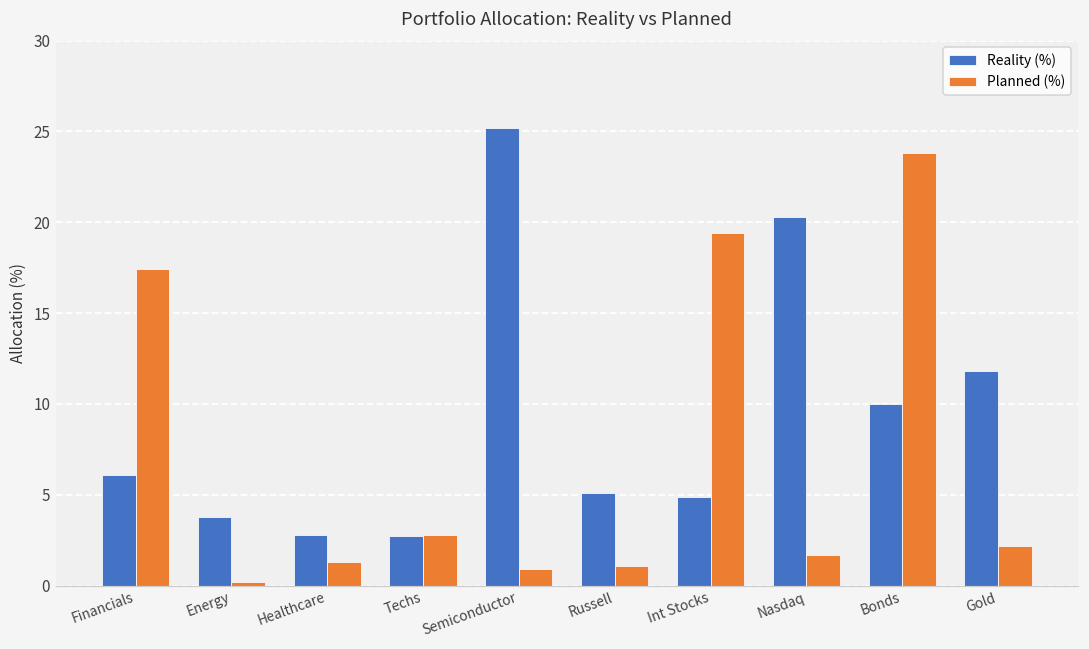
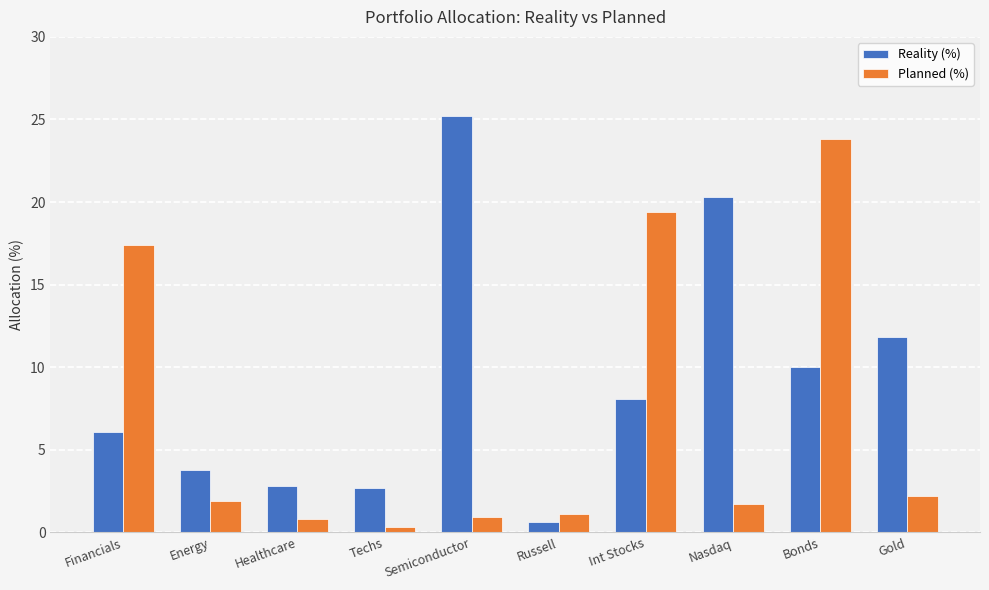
  {
    "Reality (%)": {
      "Financials": 6.1,
      "Energy": 3.8,
      "Healthcare": 2.8,
      "Techs": 2.7,
      "Semiconductor": 25.2,
-     "Russell": 5.1,
-     "Int Stocks": 4.9,
+     "Russell": 0.6,
+     "Int Stocks": 8.1,
      "Nasdaq": 20.3,
      "Bonds": 10.0,
      "Gold": 11.8
    },
    "Planned (%)": {
      "Financials": 17.4,
-     "Energy": 0.2,
-     "Healthcare": 1.3,
-     "Techs": 2.8,
+     "Energy": 1.9,
+     "Healthcare": 0.8,
+     "Techs": 0.3,
      "Semiconductor": 0.9,
      "Russell": 1.1,
      "Int Stocks": 19.4,
      "Nasdaq": 1.7,
      "Bonds": 23.8,
      "Gold": 2.2
    }
  }
